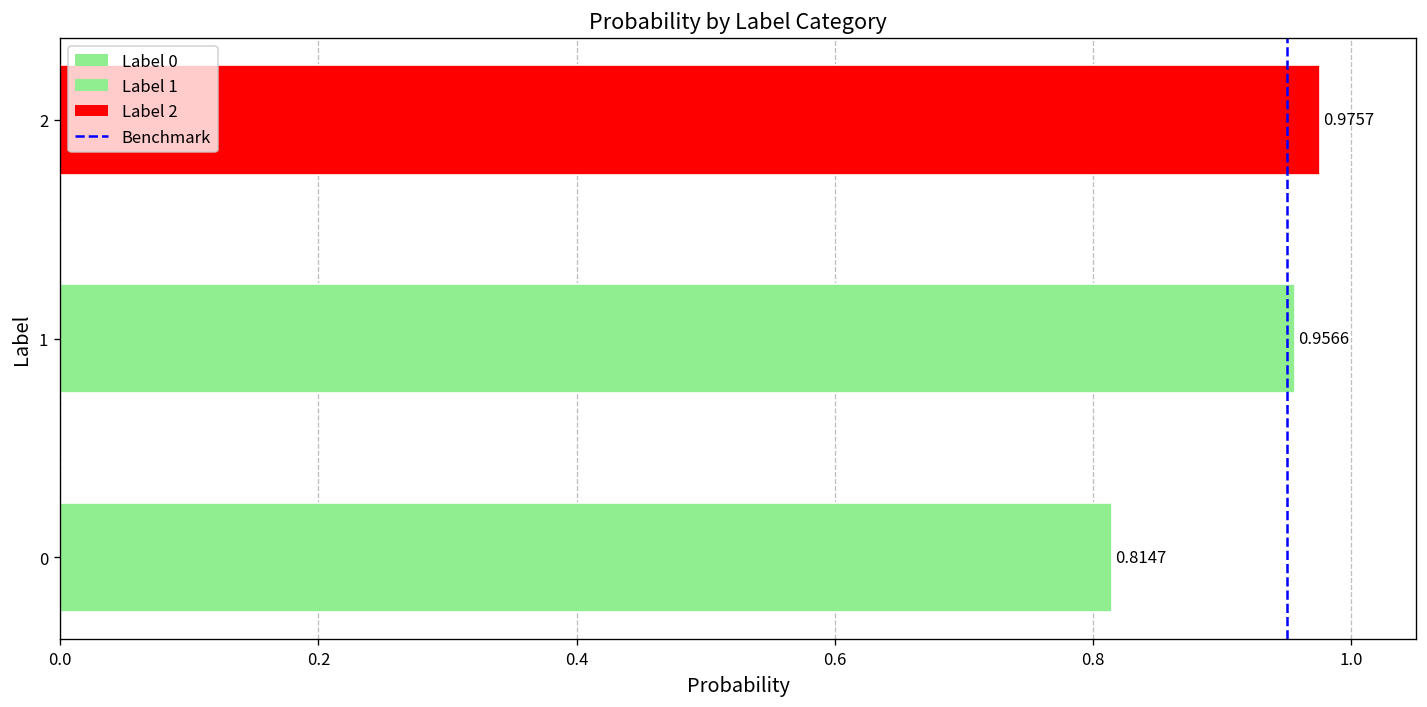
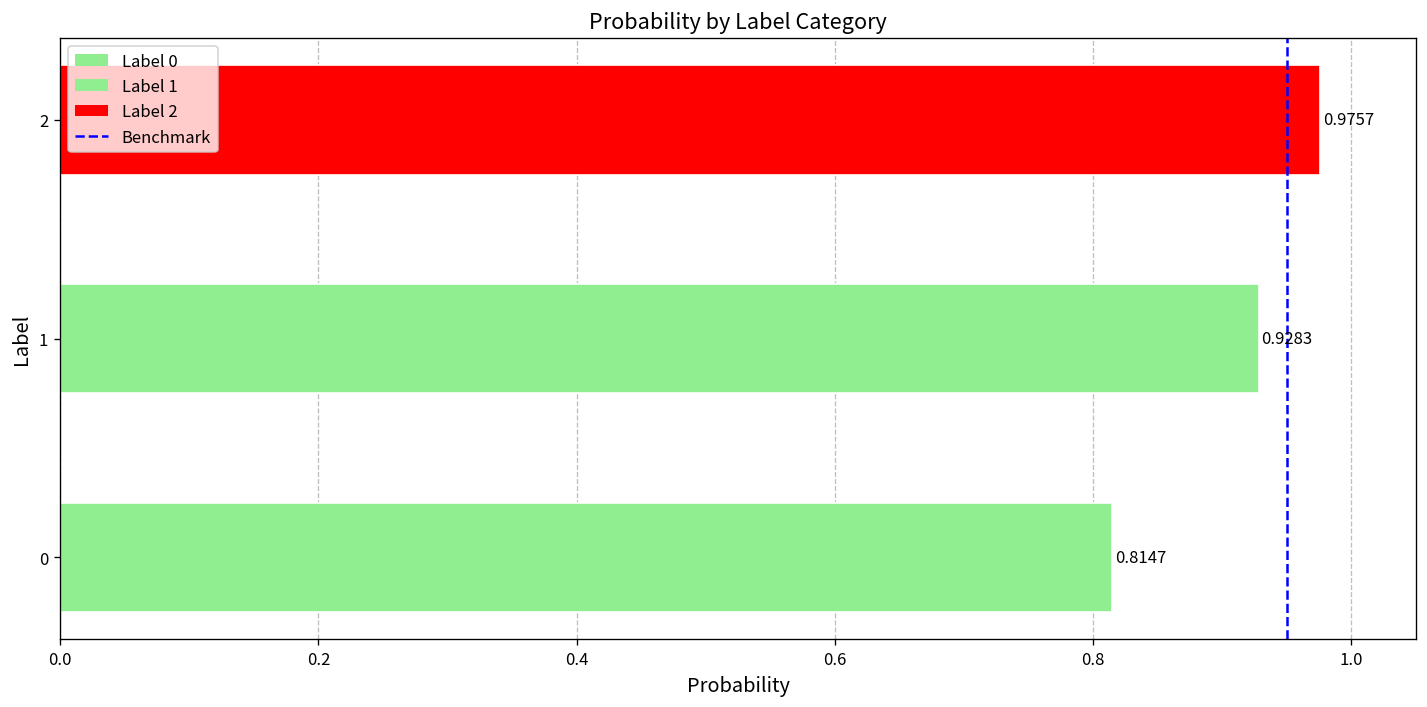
  {
    "2": 0.9757,
-   "1": 0.9566,
+   "1": 0.9283,
    "0": 0.8147
  }
